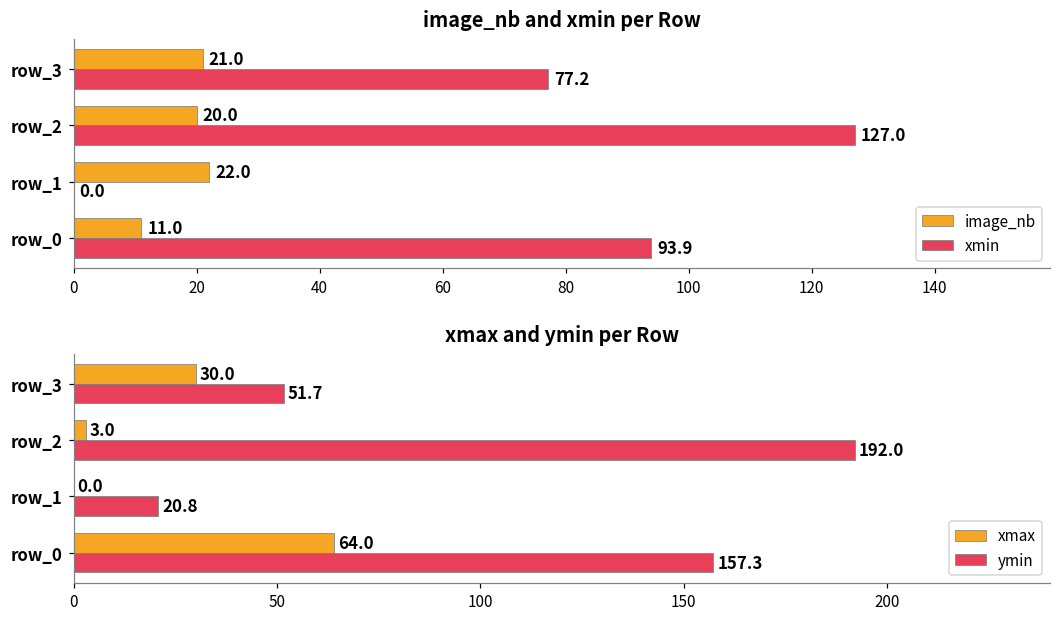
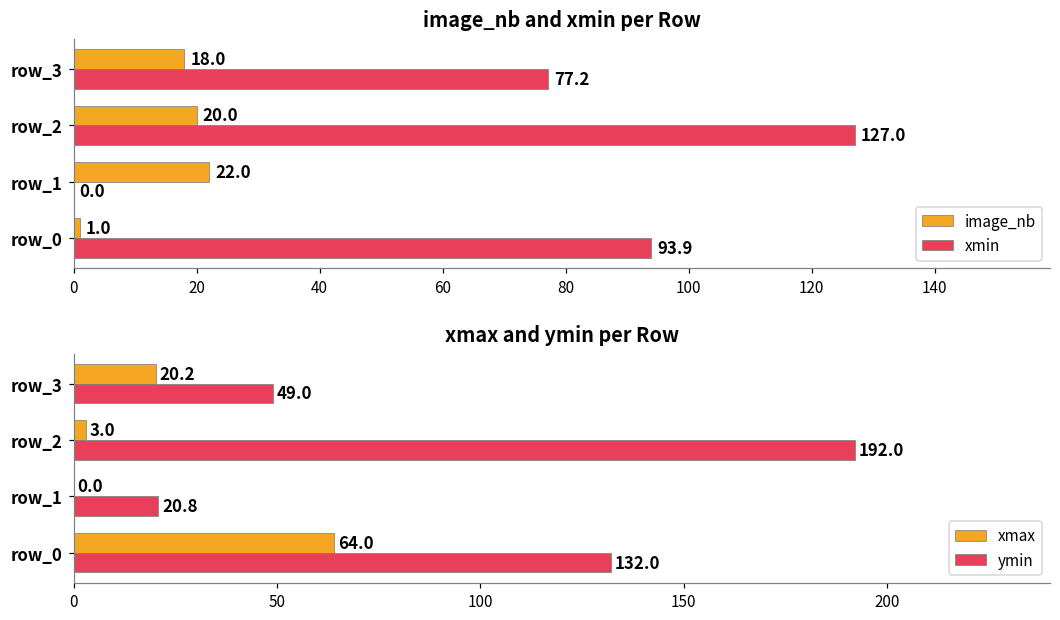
  {
    "image_nb and xmin per Row": {
      "image_nb": {
-       "row_3": 21.0,
+       "row_3": 18.0,
        "row_2": 20.0,
        "row_1": 22.0,
-       "row_0": 11.0
+       "row_0": 1.0
      },
      "xmin": {
        "row_3": 77.2,
        "row_2": 127.0,
        "row_1": 0.0,
        "row_0": 93.9
      }
    },
    "xmax and ymin per Row": {
      "xmax": {
-       "row_3": 30.0,
+       "row_3": 20.2,
        "row_2": 3.0,
        "row_1": 0.0,
        "row_0": 64.0
      },
      "ymin": {
-       "row_3": 51.7,
+       "row_3": 49.0,
        "row_2": 192.0,
        "row_1": 20.8,
-       "row_0": 157.3
+       "row_0": 132.0
      }
    }
  }
